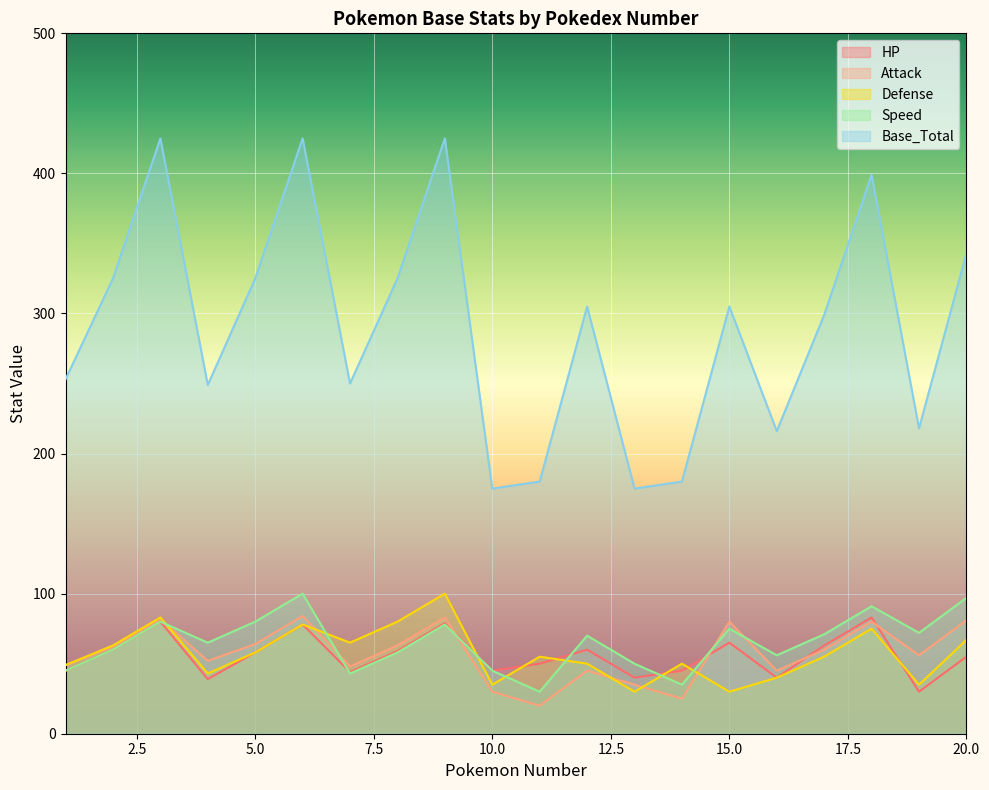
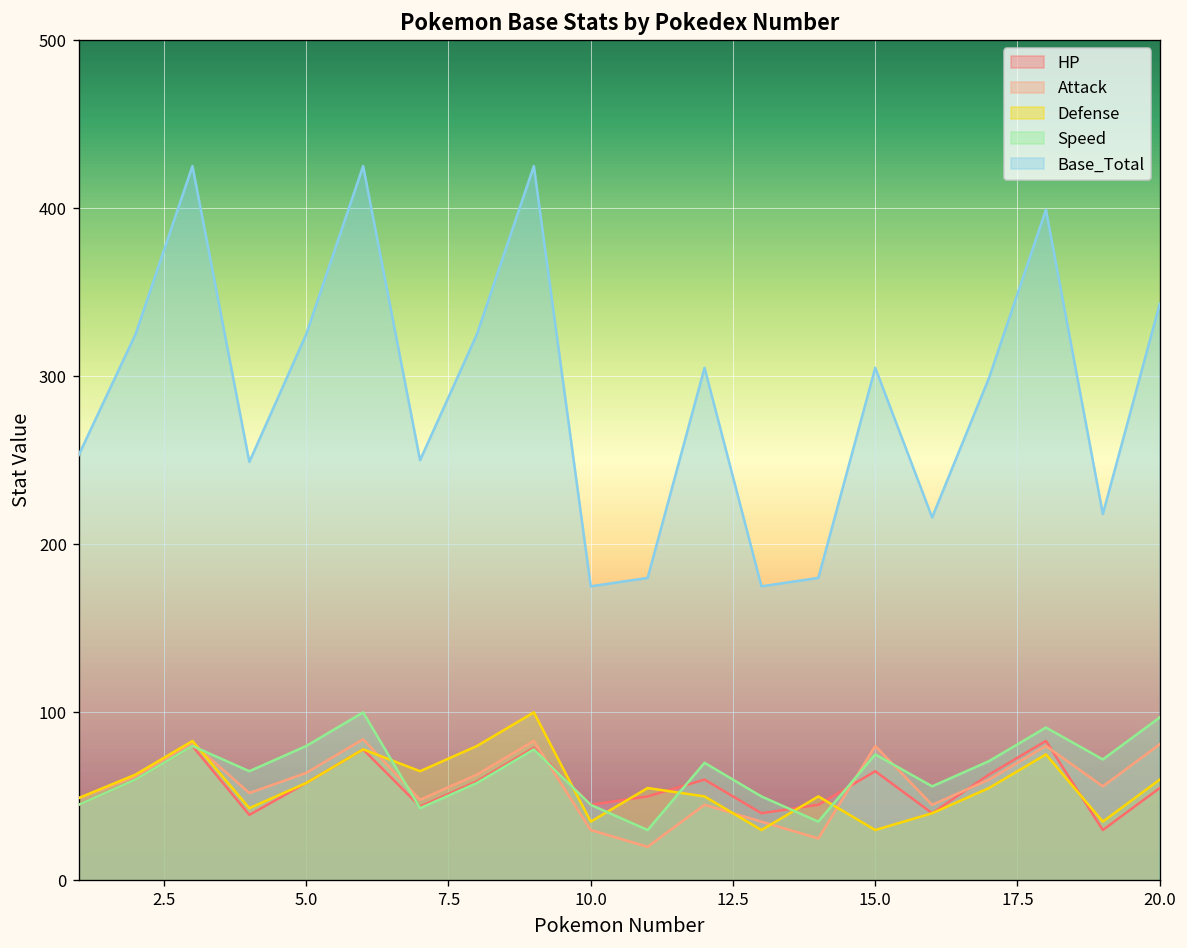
  {
    "Defense": {
      "10.0": 35,
      "15.0": 30,
-     "20.0": 67
+     "20.0": 60
    }
  }
